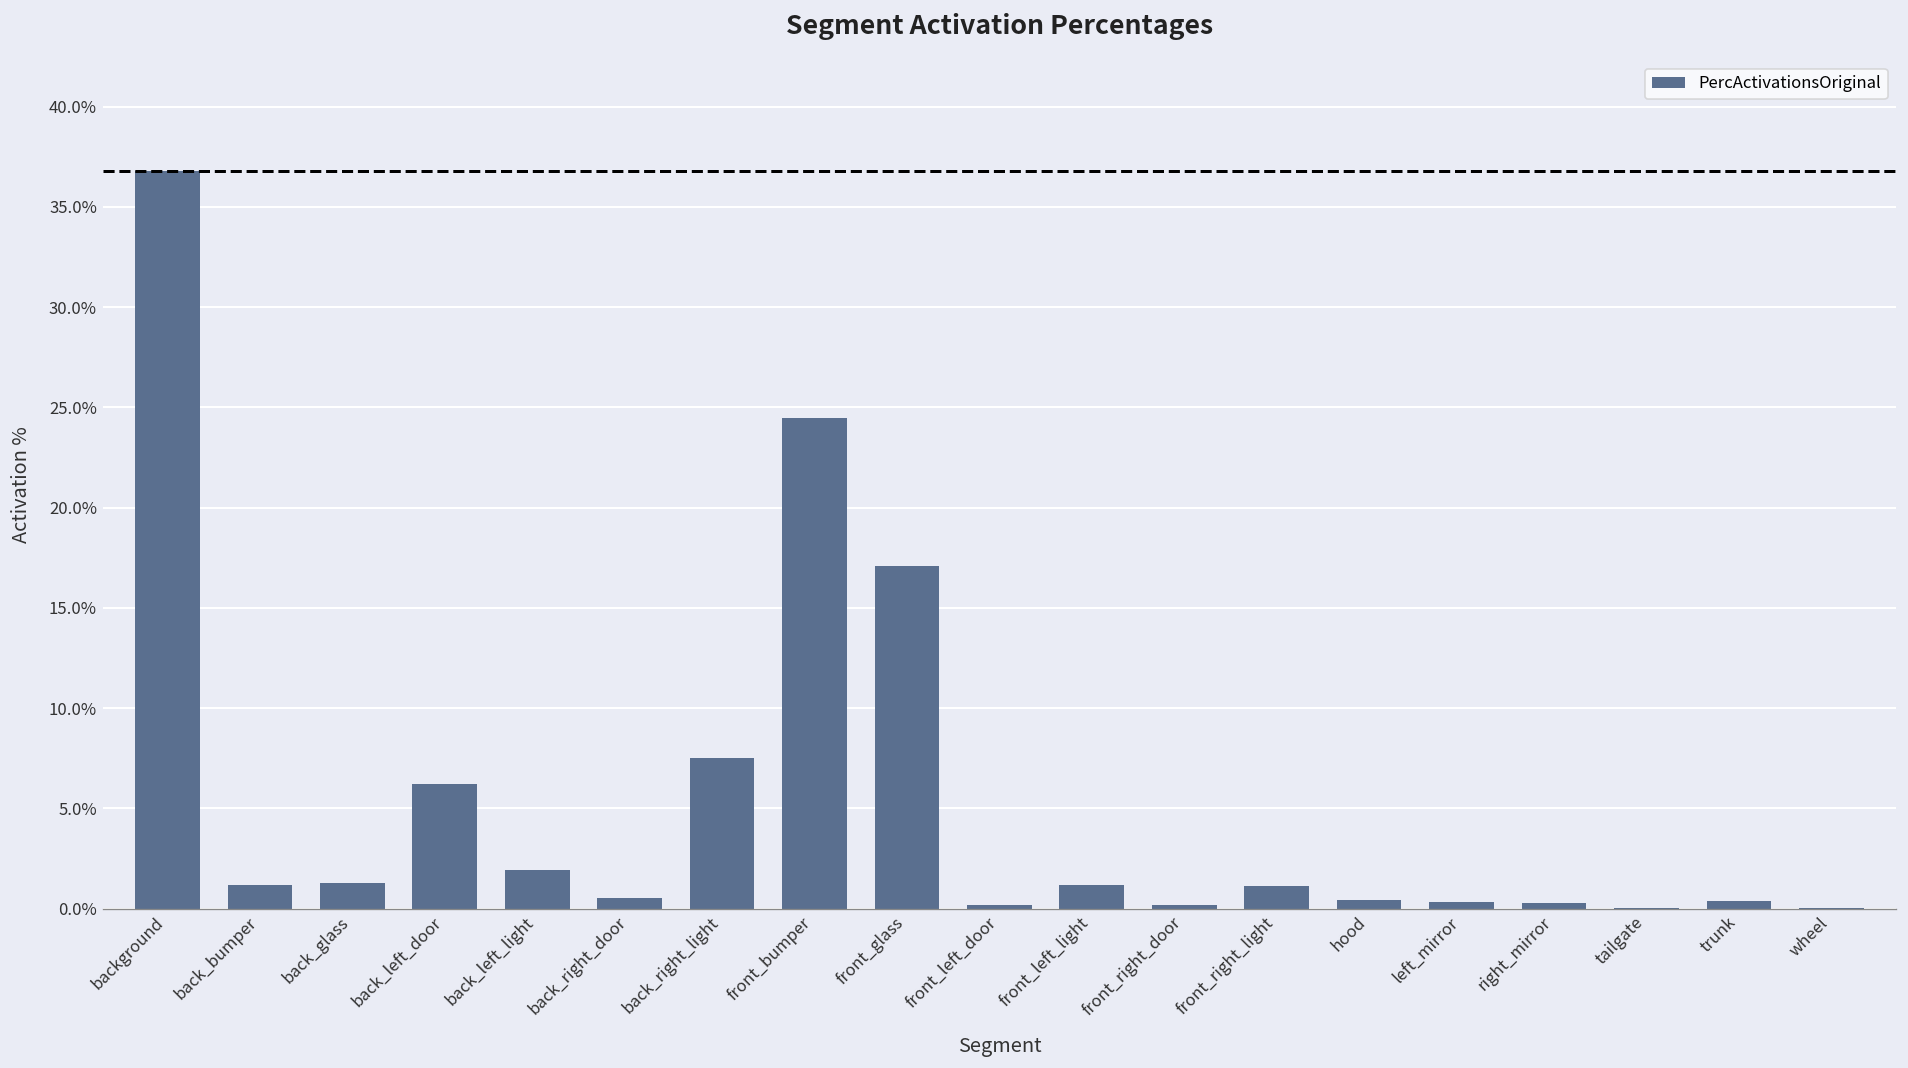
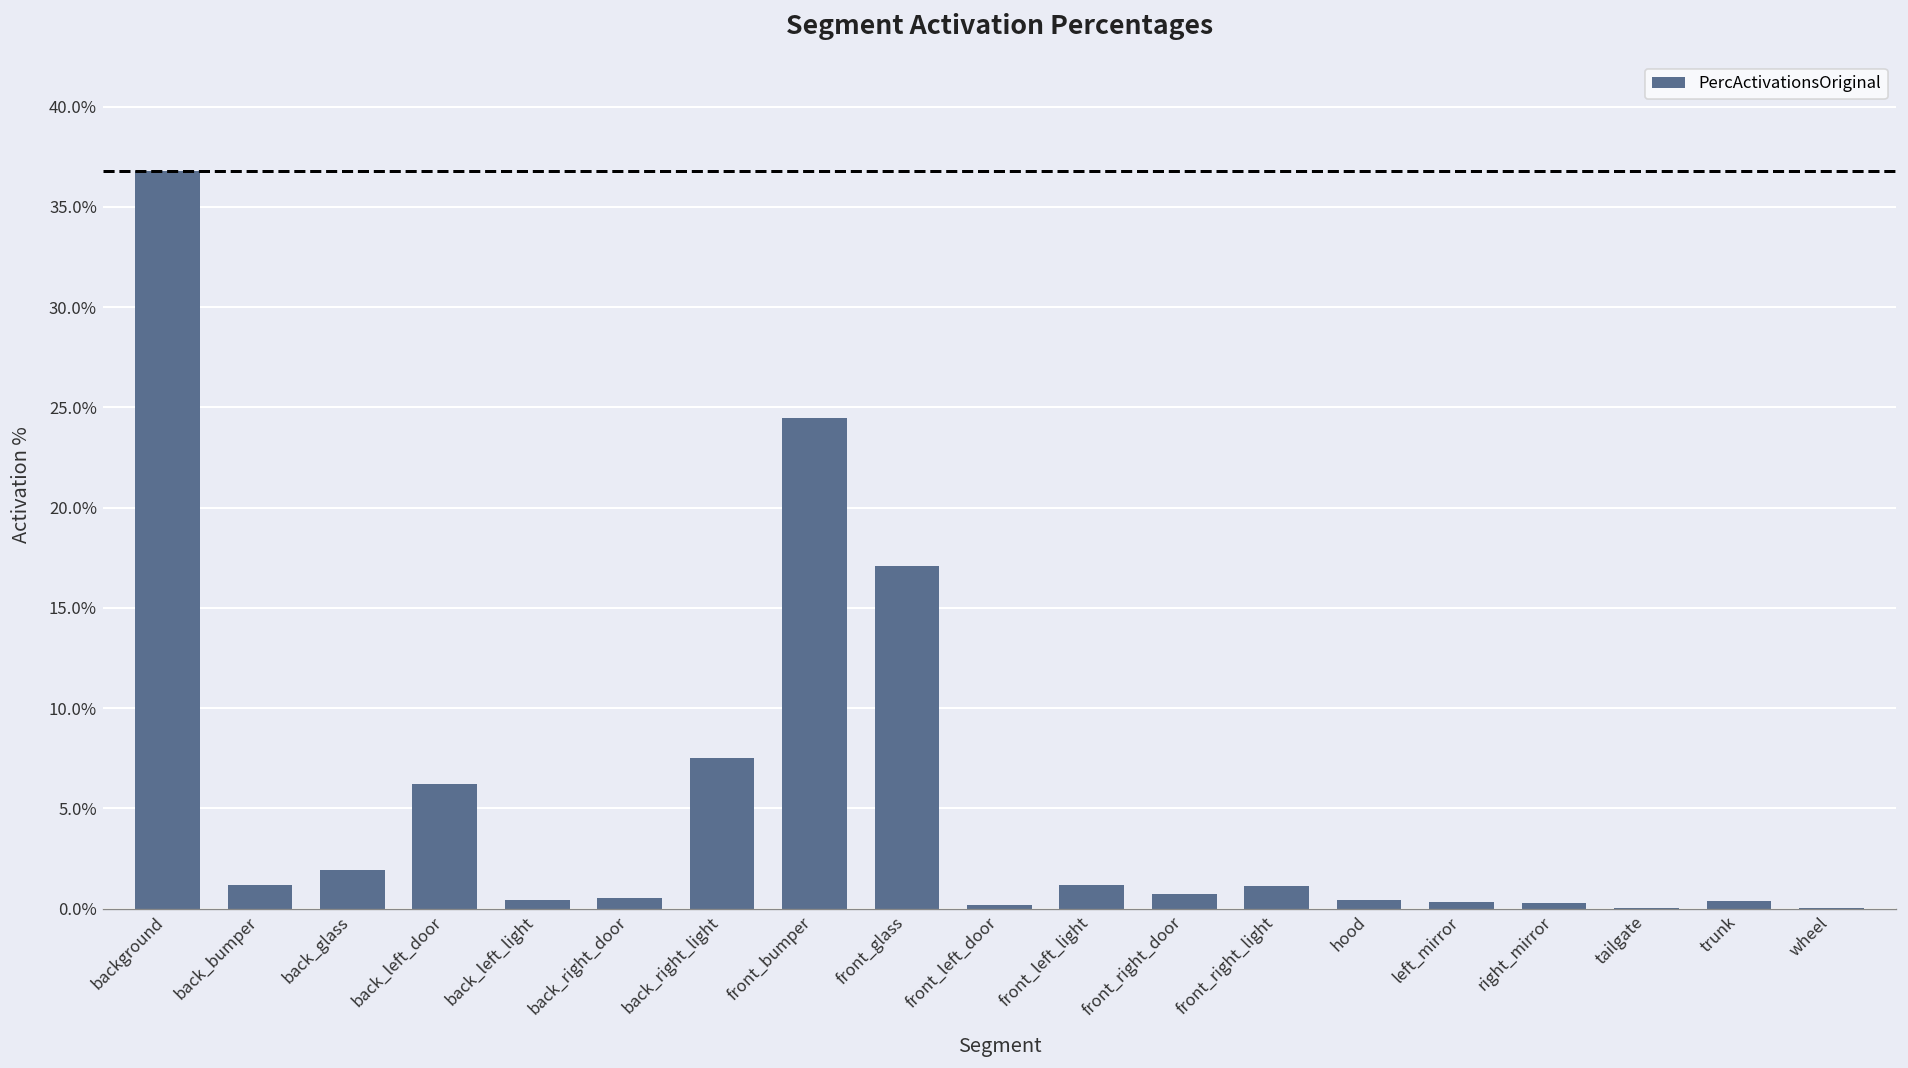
  {
    "background": "36.8%",
    "back_bumper": "1.2%",
-   "back_glass": "1.3%",
+   "back_glass": "1.9%",
    "back_left_door": "6.2%",
-   "back_left_light": "1.9%",
+   "back_left_light": "0.4%",
    "back_right_door": "0.5%",
    "back_right_light": "7.5%",
    "front_bumper": "24.5%",
    "front_glass": "17.1%",
    "front_left_door": "0.2%",
    "front_left_light": "1.2%",
-   "front_right_door": "0.2%",
+   "front_right_door": "0.7%",
    "front_right_light": "1.1%",
    "hood": "0.4%",
    "left_mirror": "0.3%",
    "right_mirror": "0.3%",
    "trunk": "0.4%"
  }
